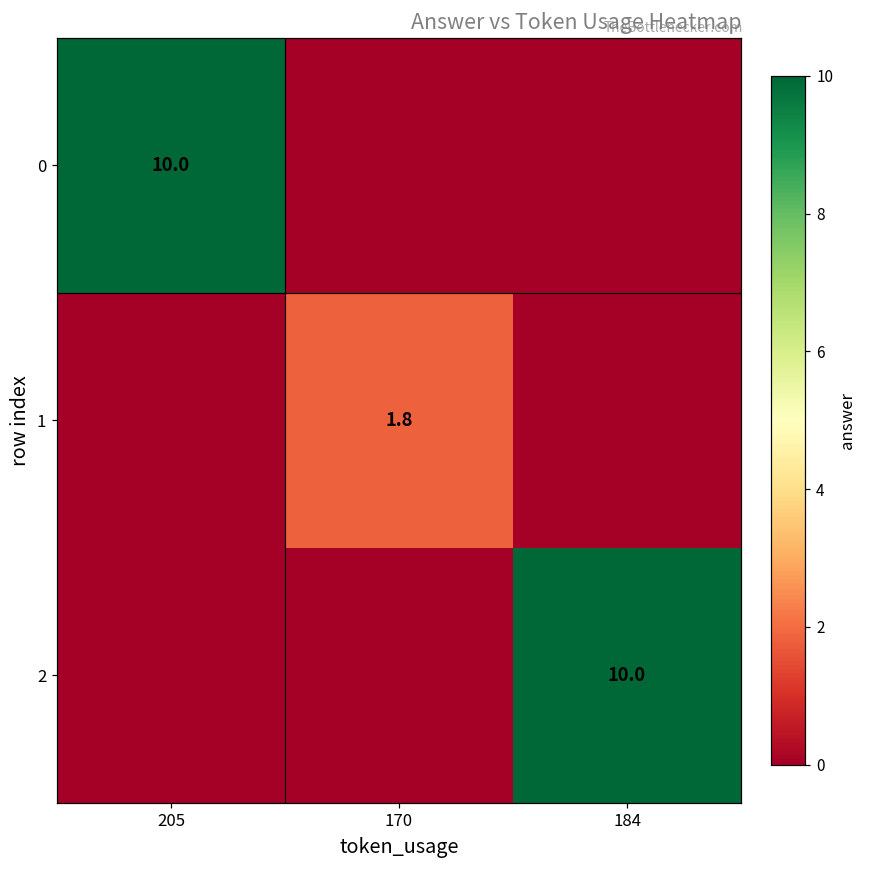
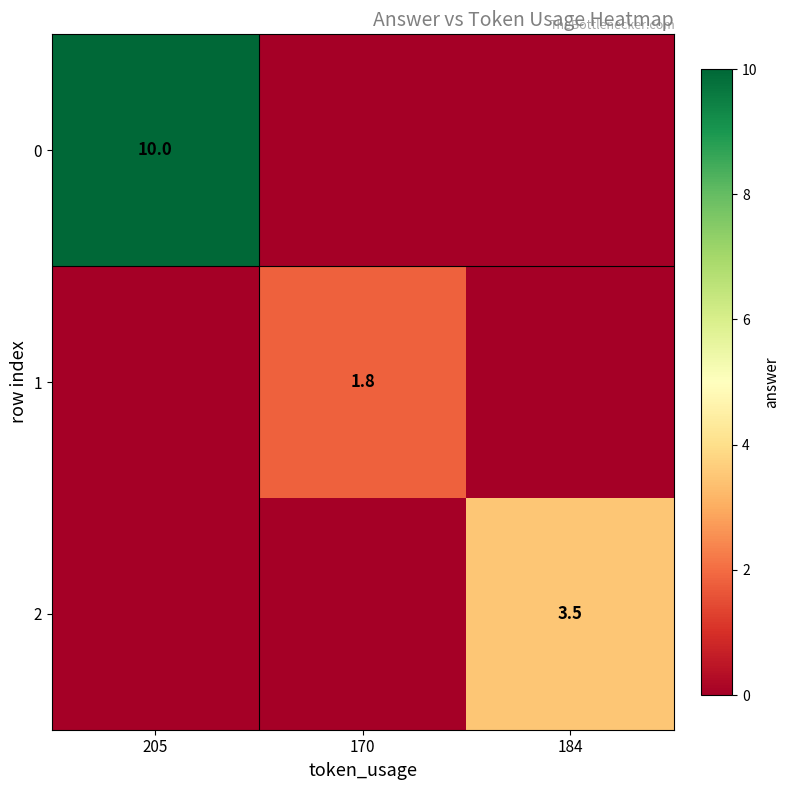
  {
    "0": {
      "205": 10.0
    },
    "1": {
      "170": 1.8
    },
    "2": {
-     "184": 10.0
+     "184": 3.5
    }
  }
